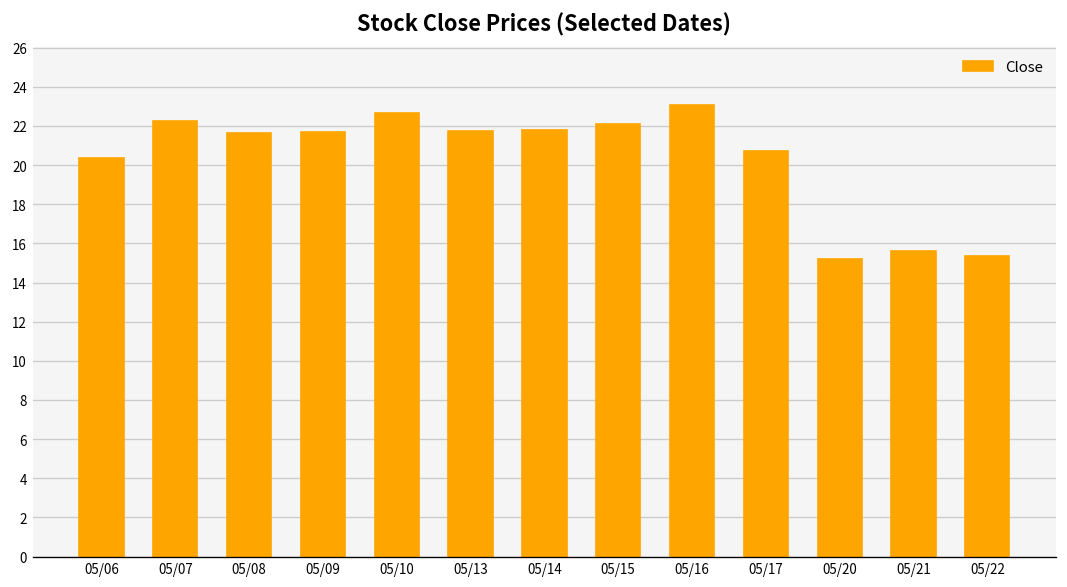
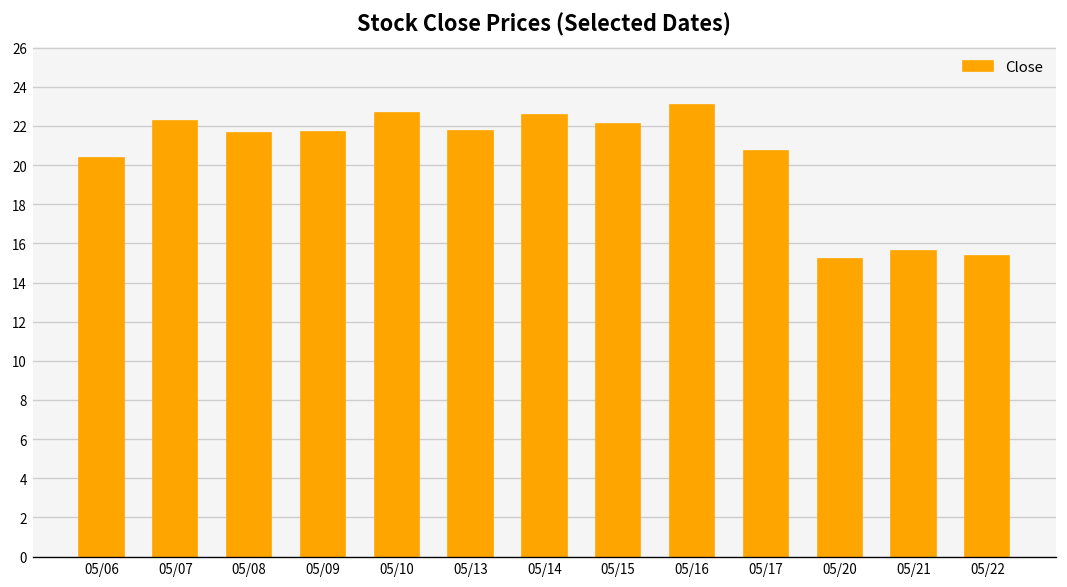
  {
    "05/06": 20.4,
    "05/07": 22.2,
    "05/08": 21.6,
    "05/09": 21.7,
    "05/10": 22.7,
    "05/13": 21.8,
-   "05/14": 21.8,
+   "05/14": 22.6,
    "05/15": 22.1,
    "05/16": 23.1,
    "05/17": 20.7,
    "05/20": 15.2,
    "05/21": 15.6,
    "05/22": 15.3
  }
